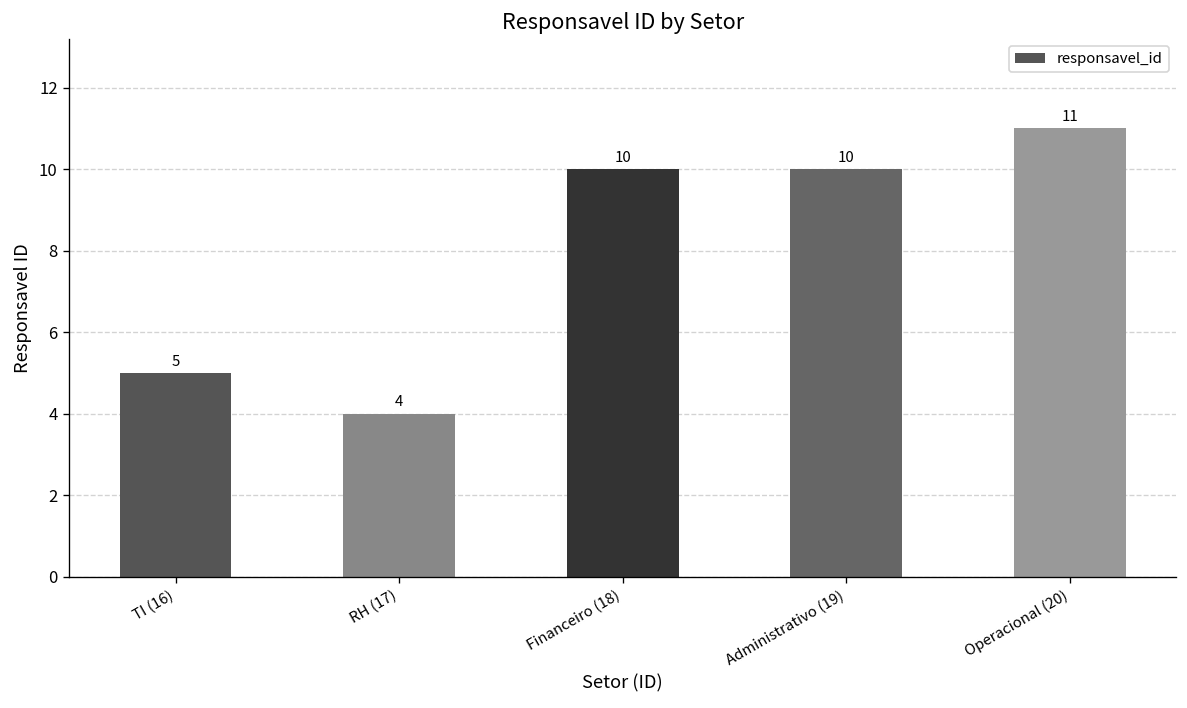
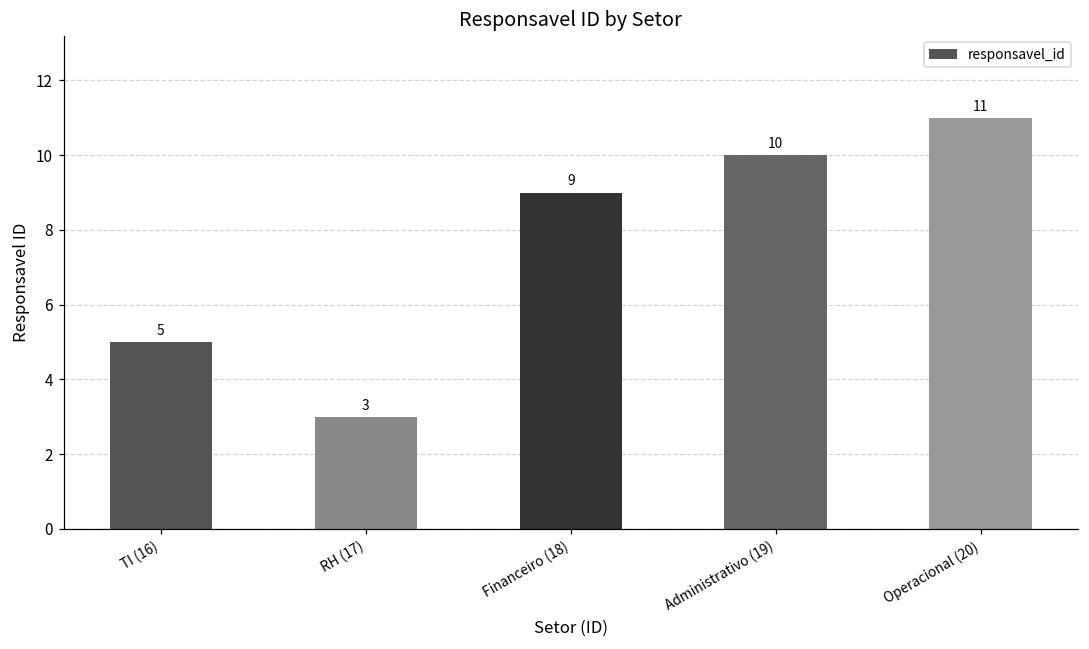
  {
    "TI (16)": 5,
-   "RH (17)": 4,
-   "Financeiro (18)": 10,
+   "RH (17)": 3,
+   "Financeiro (18)": 9,
    "Administrativo (19)": 10,
    "Operacional (20)": 11
  }
